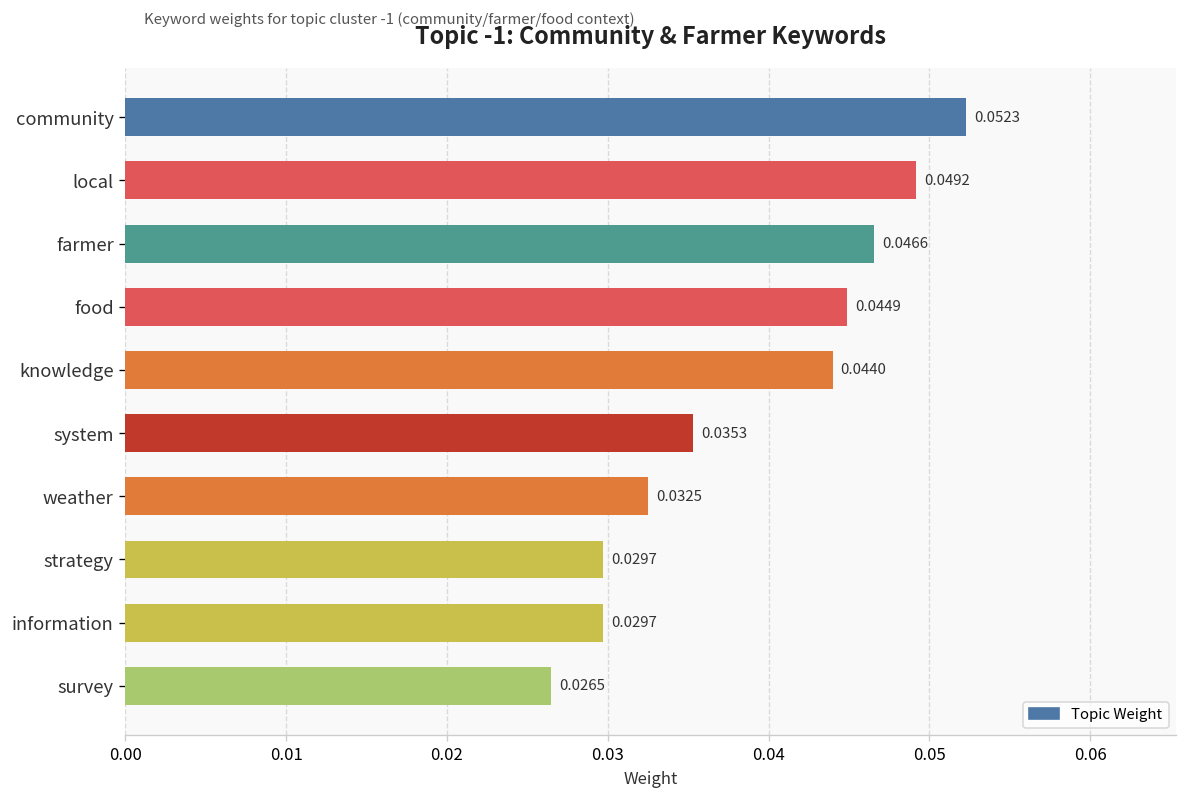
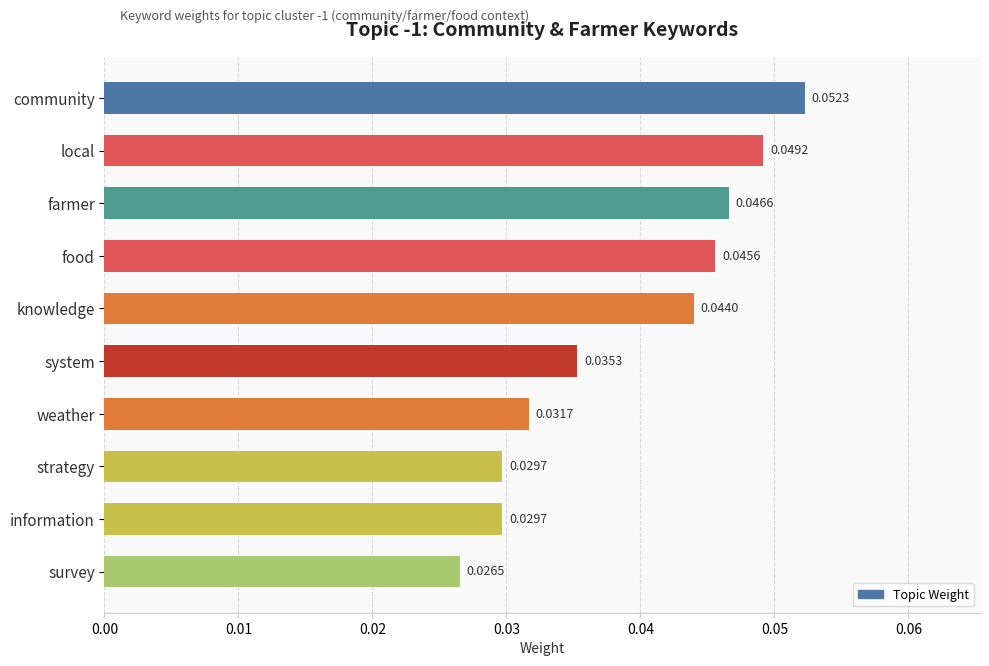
  {
    "community": 0.0523,
    "local": 0.0492,
    "farmer": 0.0466,
-   "food": 0.0449,
+   "food": 0.0456,
    "knowledge": 0.0440,
    "system": 0.0353,
-   "weather": 0.0325,
+   "weather": 0.0317,
    "strategy": 0.0297,
    "information": 0.0297,
    "survey": 0.0265
  }
